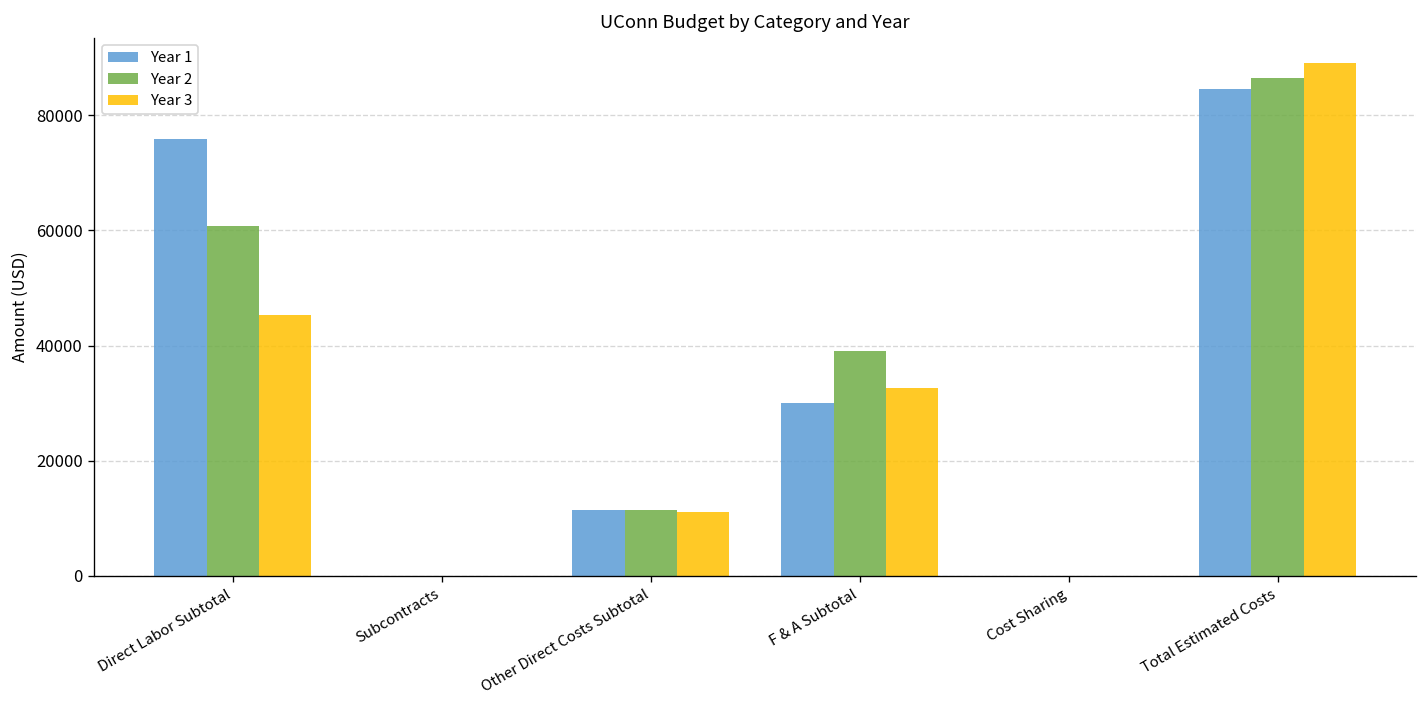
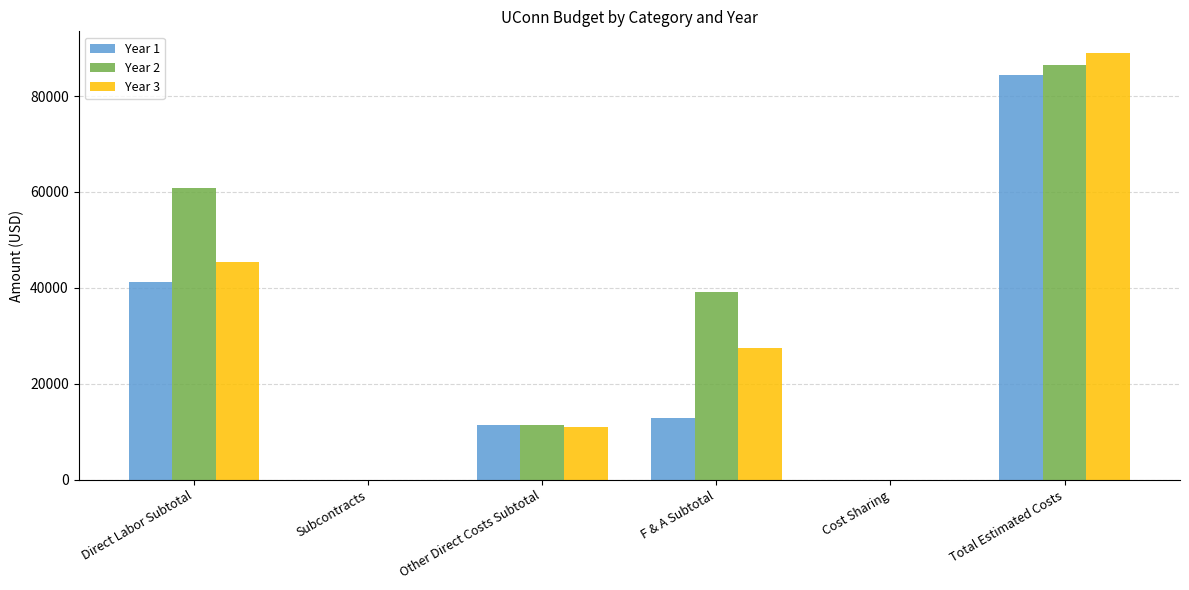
  {
    "Year 1": {
-     "Direct Labor Subtotal": 76000,
+     "Direct Labor Subtotal": 41000,
      "Subcontracts": 0,
      "Other Direct Costs Subtotal": 12000,
-     "F & A Subtotal": 30000,
+     "F & A Subtotal": 13000,
      "Cost Sharing": 0,
      "Total Estimated Costs": 84000
    },
    "Year 2": {
      "Direct Labor Subtotal": 61000,
      "Subcontracts": 0,
      "Other Direct Costs Subtotal": 12000,
      "F & A Subtotal": 39000,
      "Cost Sharing": 0,
      "Total Estimated Costs": 86000
    },
    "Year 3": {
      "Direct Labor Subtotal": 45000,
      "Subcontracts": 0,
      "Other Direct Costs Subtotal": 11000,
-     "F & A Subtotal": 33000,
+     "F & A Subtotal": 28000,
      "Cost Sharing": 0,
      "Total Estimated Costs": 89000
    }
  }
